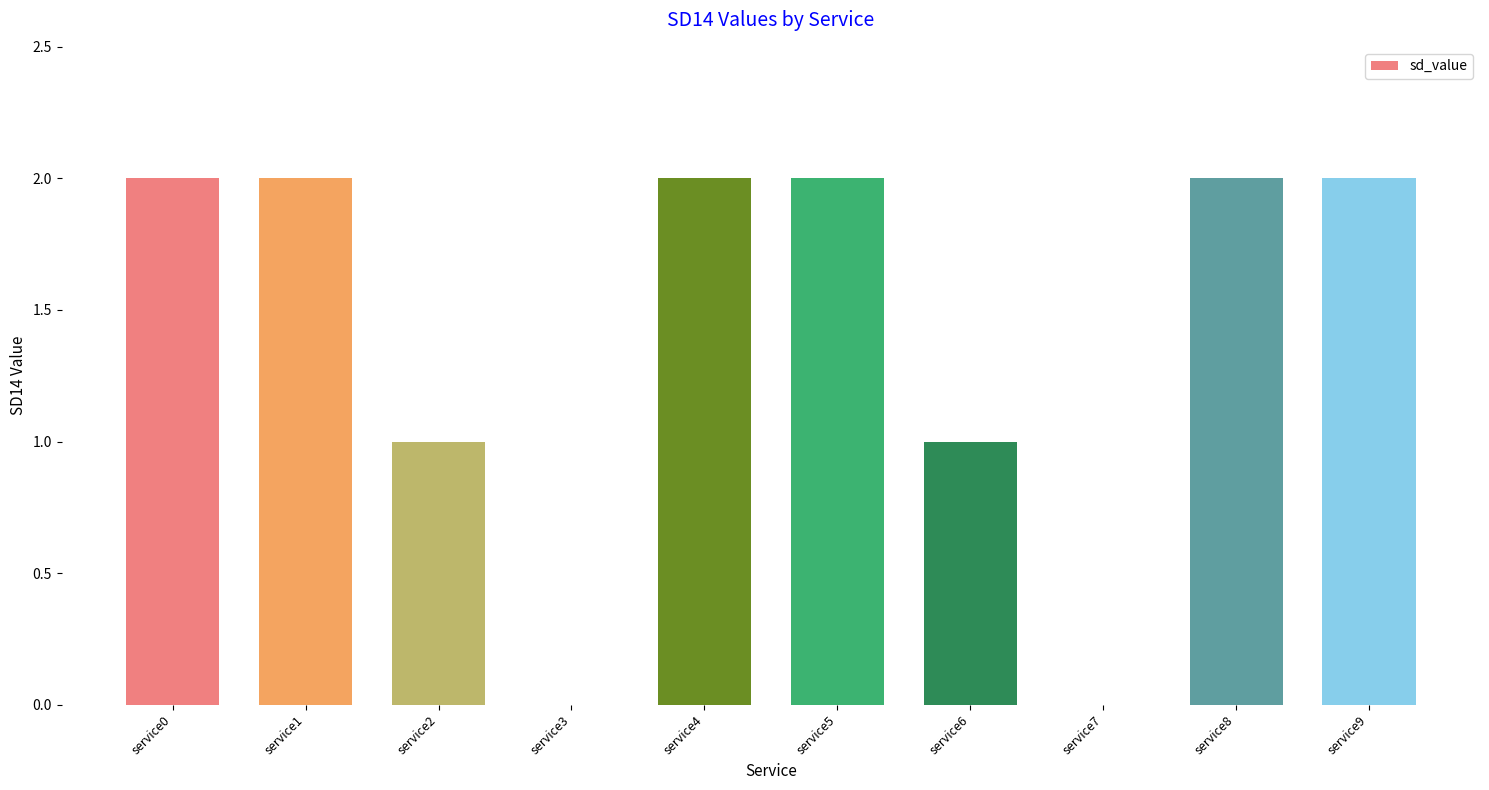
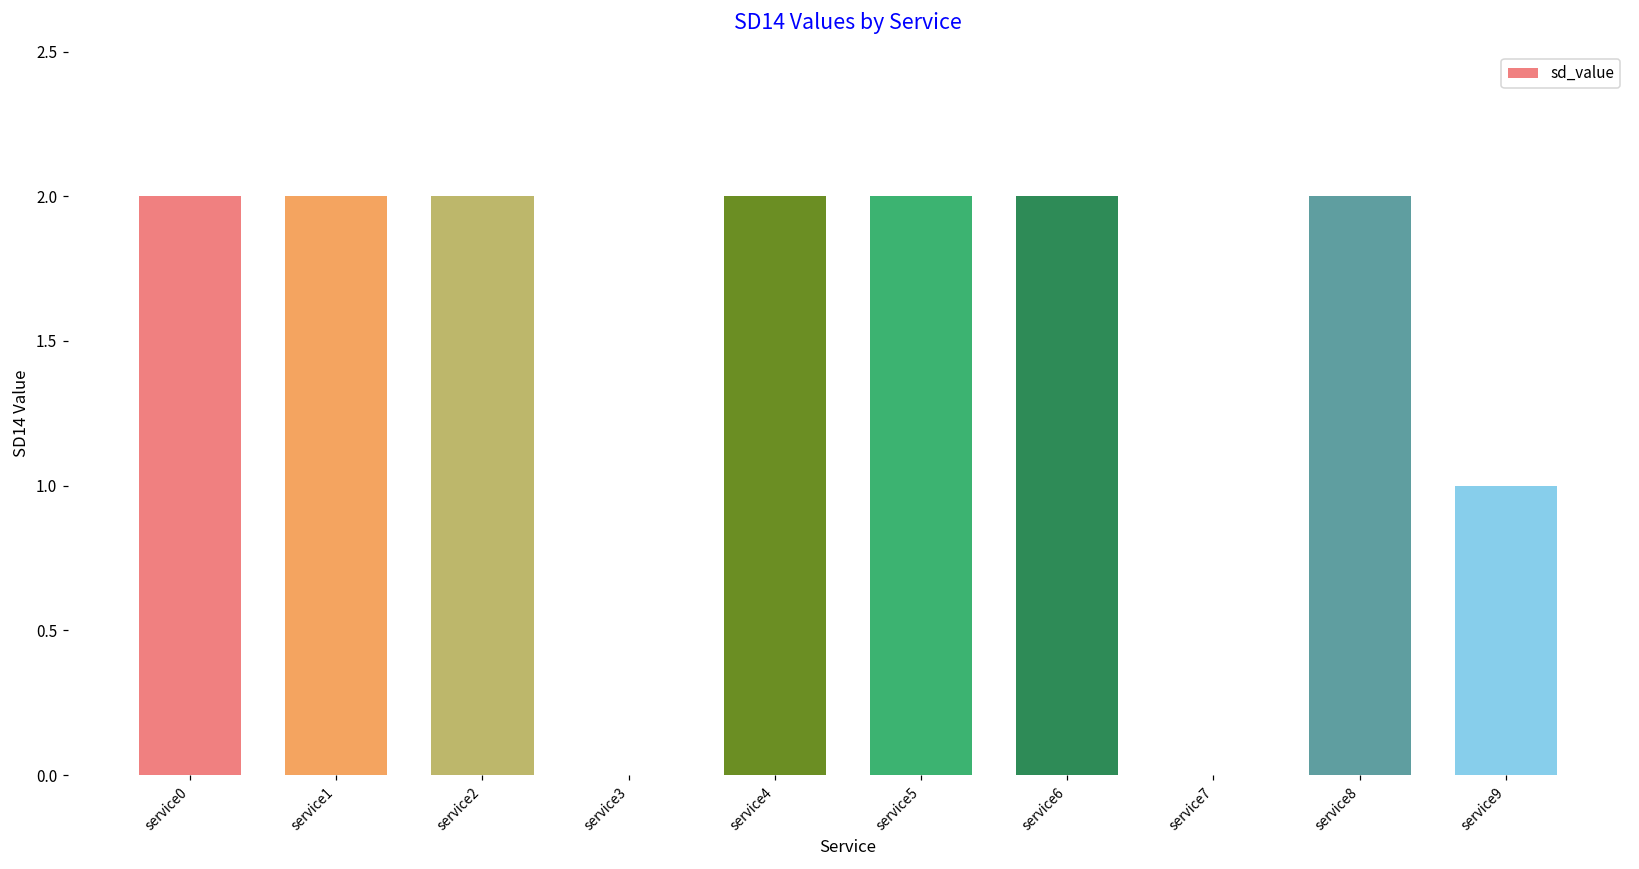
  {
    "service0": 2,
    "service1": 2,
-   "service2": 1,
+   "service2": 2,
    "service3": 0,
    "service4": 2,
    "service5": 2,
-   "service6": 1,
+   "service6": 2,
    "service7": 0,
    "service8": 2,
-   "service9": 2
+   "service9": 1
  }
